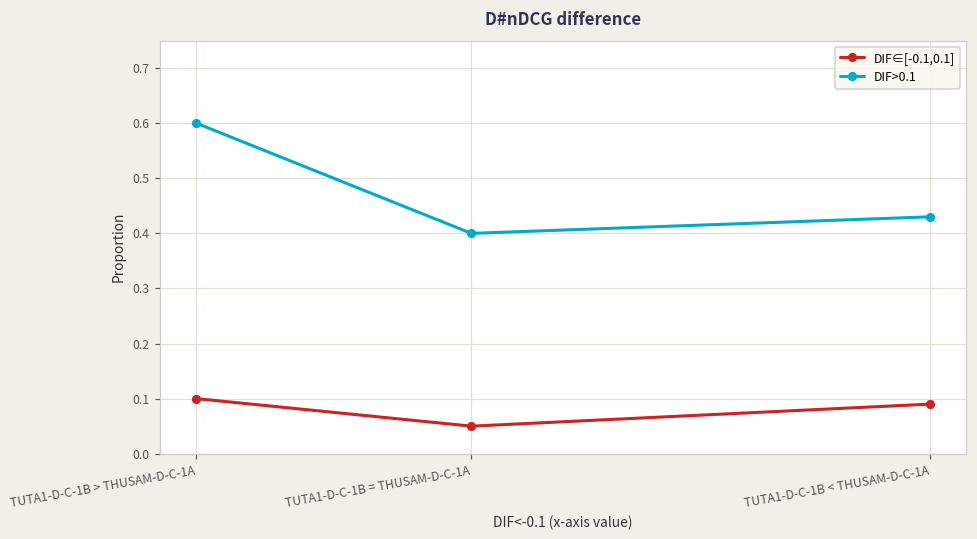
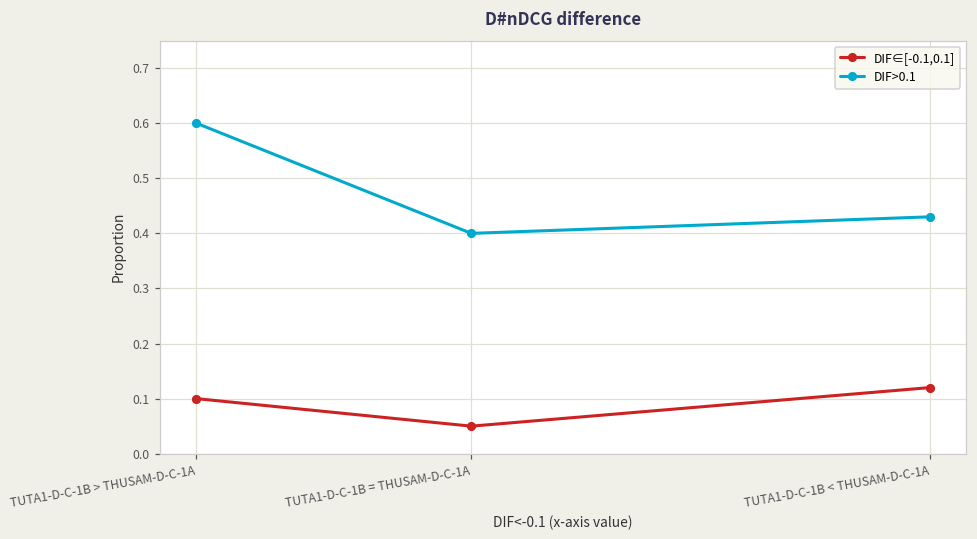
  {
    "DIF∈[-0.1,0.1]": {
      "TUTA1-D-C-1B > THUSAM-D-C-1A": 0.10,
      "TUTA1-D-C-1B = THUSAM-D-C-1A": 0.05,
-     "TUTA1-D-C-1B < THUSAM-D-C-1A": 0.09
+     "TUTA1-D-C-1B < THUSAM-D-C-1A": 0.12
    },
    "DIF>0.1": {
      "TUTA1-D-C-1B > THUSAM-D-C-1A": 0.60,
      "TUTA1-D-C-1B = THUSAM-D-C-1A": 0.40,
      "TUTA1-D-C-1B < THUSAM-D-C-1A": 0.43
    }
  }
